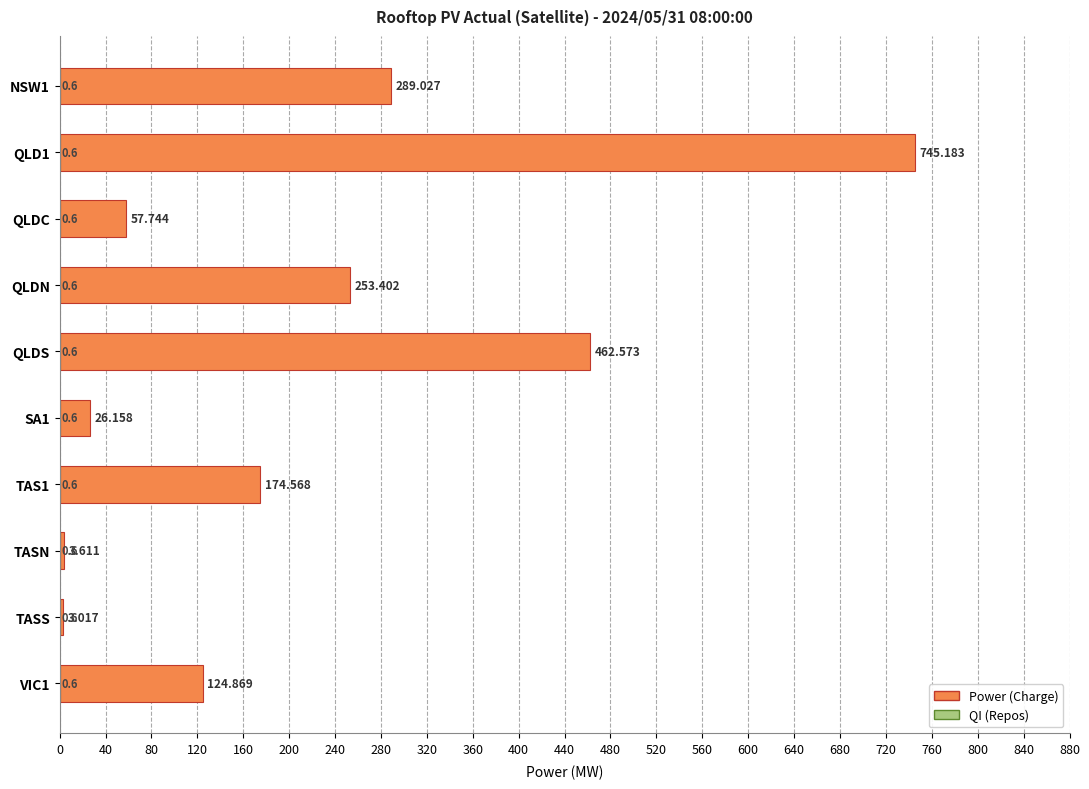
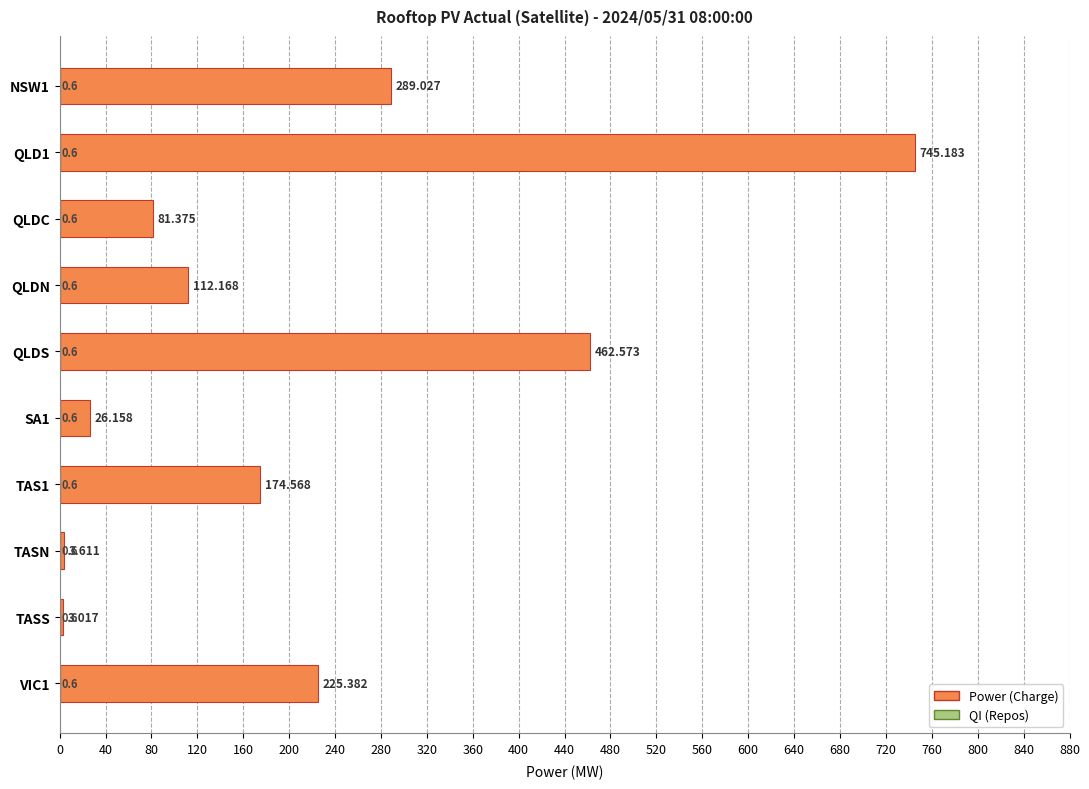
  {
    "Power (Charge)": {
      "NSW1": 289.027,
      "QLD1": 745.183,
-     "QLDC": 57.744,
-     "QLDN": 253.402,
+     "QLDC": 81.375,
+     "QLDN": 112.168,
      "QLDS": 462.573,
      "SA1": 26.158,
      "TAS1": 174.568,
-     "VIC1": 124.869
+     "VIC1": 225.382
    },
    "QI (Repos)": {
      "NSW1": 0.6,
      "QLD1": 0.6,
      "QLDC": 0.6,
      "QLDN": 0.6,
      "QLDS": 0.6,
      "SA1": 0.6,
      "TAS1": 0.6,
      "VIC1": 0.6
    }
  }
